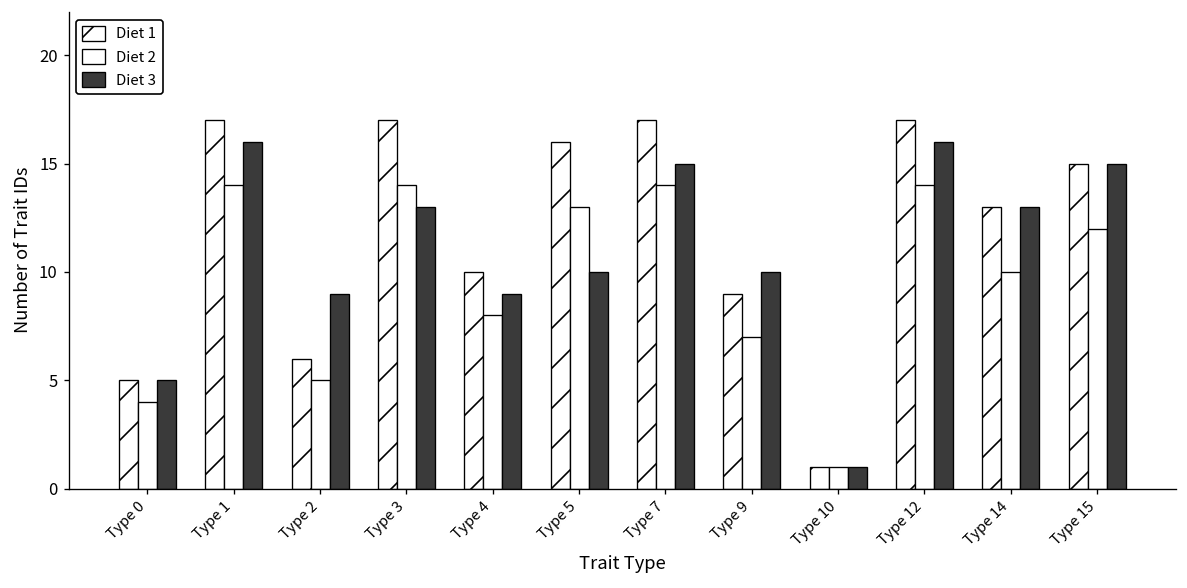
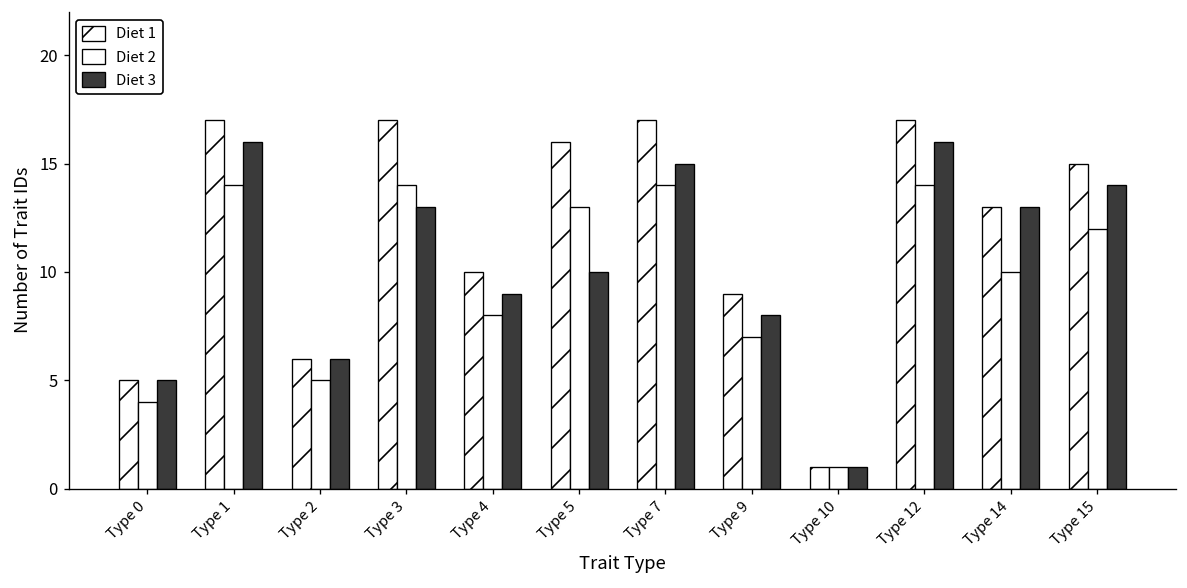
  {
    "Diet 3": {
      "Type 0": 5,
      "Type 1": 16,
-     "Type 2": 9,
+     "Type 2": 6,
      "Type 3": 13,
      "Type 4": 9,
      "Type 5": 10,
      "Type 7": 15,
-     "Type 9": 10,
+     "Type 9": 8,
      "Type 10": 1,
      "Type 12": 16,
      "Type 14": 13,
-     "Type 15": 15
+     "Type 15": 14
    }
  }
